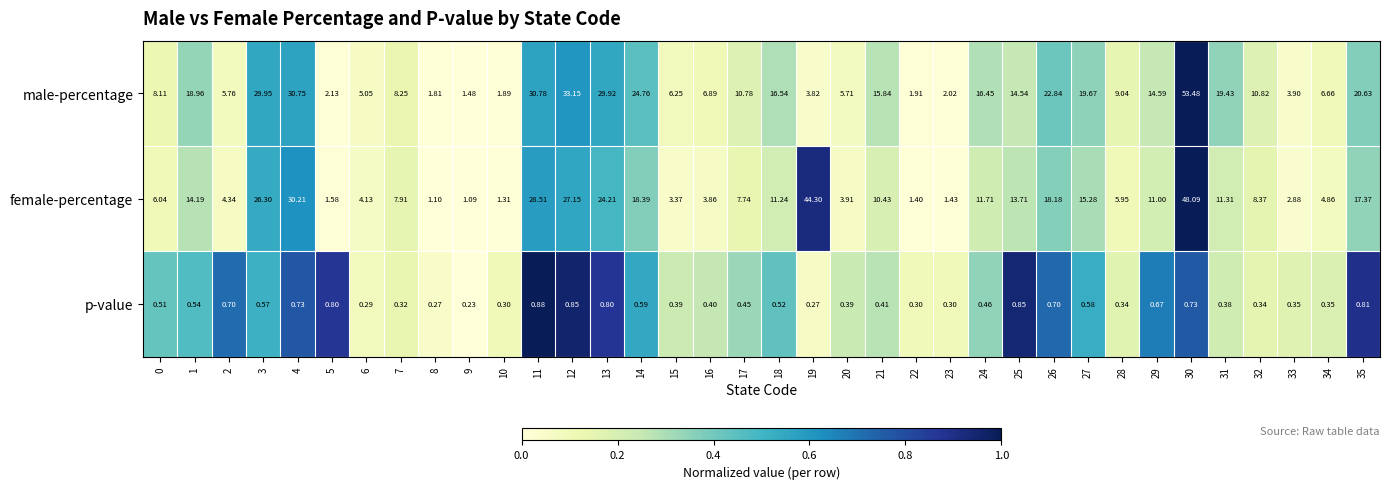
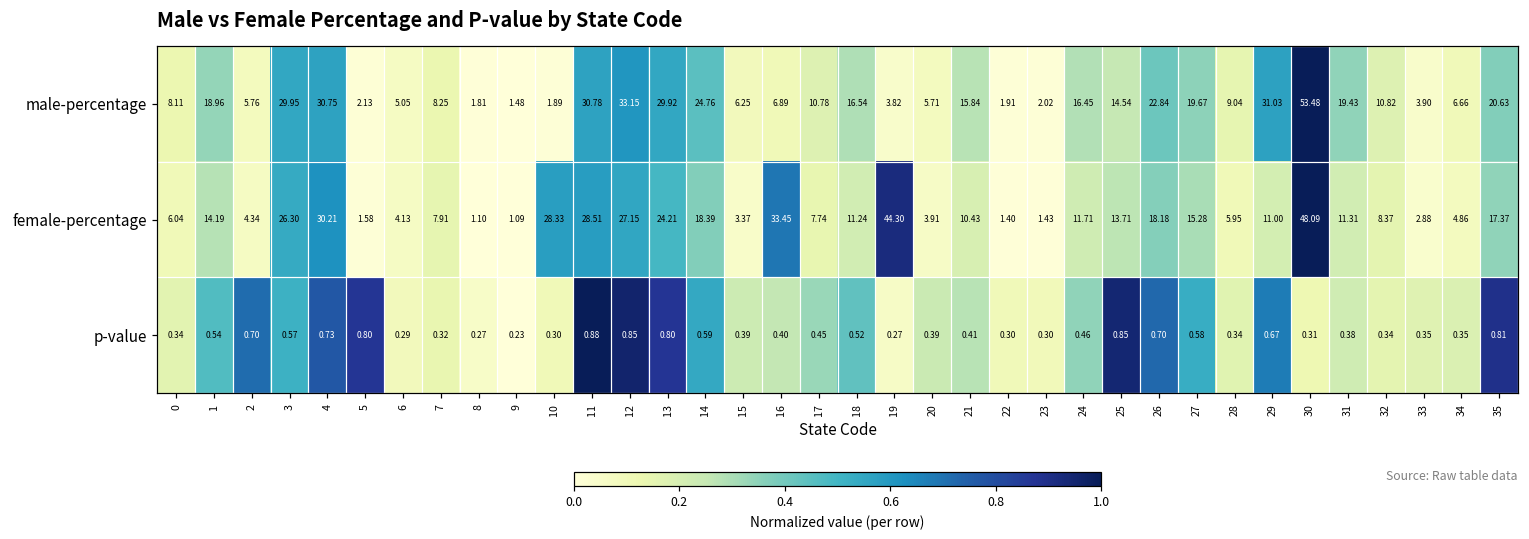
  {
    "male-percentage": {
      "0": 8.11,
      "1": 18.96,
      "2": 5.76,
      "3": 29.95,
      "4": 30.75,
      "5": 2.13,
      "6": 5.05,
      "7": 8.25,
      "8": 1.81,
      "9": 1.48,
      "10": 1.89,
      "11": 30.78,
      "12": 33.15,
      "13": 29.92,
      "14": 24.76,
      "15": 6.25,
      "16": 6.89,
      "17": 10.78,
      "18": 16.54,
      "19": 3.82,
      "20": 5.71,
      "21": 15.84,
      "22": 1.91,
      "23": 2.02,
      "24": 16.45,
      "25": 14.54,
      "26": 22.84,
      "27": 19.67,
      "28": 9.04,
-     "29": 14.59,
+     "29": 31.03,
      "30": 53.48,
      "31": 19.43,
      "32": 10.82,
      "33": 3.90,
      "34": 6.66,
      "35": 20.63
    },
    "female-percentage": {
      "0": 6.04,
      "1": 14.19,
      "2": 4.34,
      "3": 26.30,
      "4": 30.21,
      "5": 1.58,
      "6": 4.13,
      "7": 7.91,
      "8": 1.10,
      "9": 1.09,
-     "10": 1.31,
+     "10": 28.33,
      "11": 28.51,
      "12": 27.15,
      "13": 24.21,
      "14": 18.39,
      "15": 3.37,
-     "16": 3.86,
+     "16": 33.45,
      "17": 7.74,
      "18": 11.24,
      "19": 44.30,
      "20": 3.91,
      "21": 10.43,
      "22": 1.40,
      "23": 1.43,
      "24": 11.71,
      "25": 13.71,
      "26": 18.18,
      "27": 15.28,
      "28": 5.95,
      "29": 11.00,
      "30": 48.09,
      "31": 11.31,
      "32": 8.37,
      "33": 2.88,
      "34": 4.86,
      "35": 17.37
    },
    "p-value": {
-     "0": 0.51,
+     "0": 0.34,
      "1": 0.54,
      "2": 0.70,
      "3": 0.57,
      "4": 0.73,
      "5": 0.80,
      "6": 0.29,
      "7": 0.32,
      "8": 0.27,
      "9": 0.23,
      "10": 0.30,
      "11": 0.88,
      "12": 0.85,
      "13": 0.80,
      "14": 0.59,
      "15": 0.39,
      "16": 0.40,
      "17": 0.45,
      "18": 0.52,
      "19": 0.27,
      "20": 0.39,
      "21": 0.41,
      "22": 0.30,
      "23": 0.30,
      "24": 0.46,
      "25": 0.85,
      "26": 0.70,
      "27": 0.58,
      "28": 0.34,
      "29": 0.67,
-     "30": 0.73,
+     "30": 0.31,
      "31": 0.38,
      "32": 0.34,
      "33": 0.35,
      "34": 0.35,
      "35": 0.81
    }
  }
